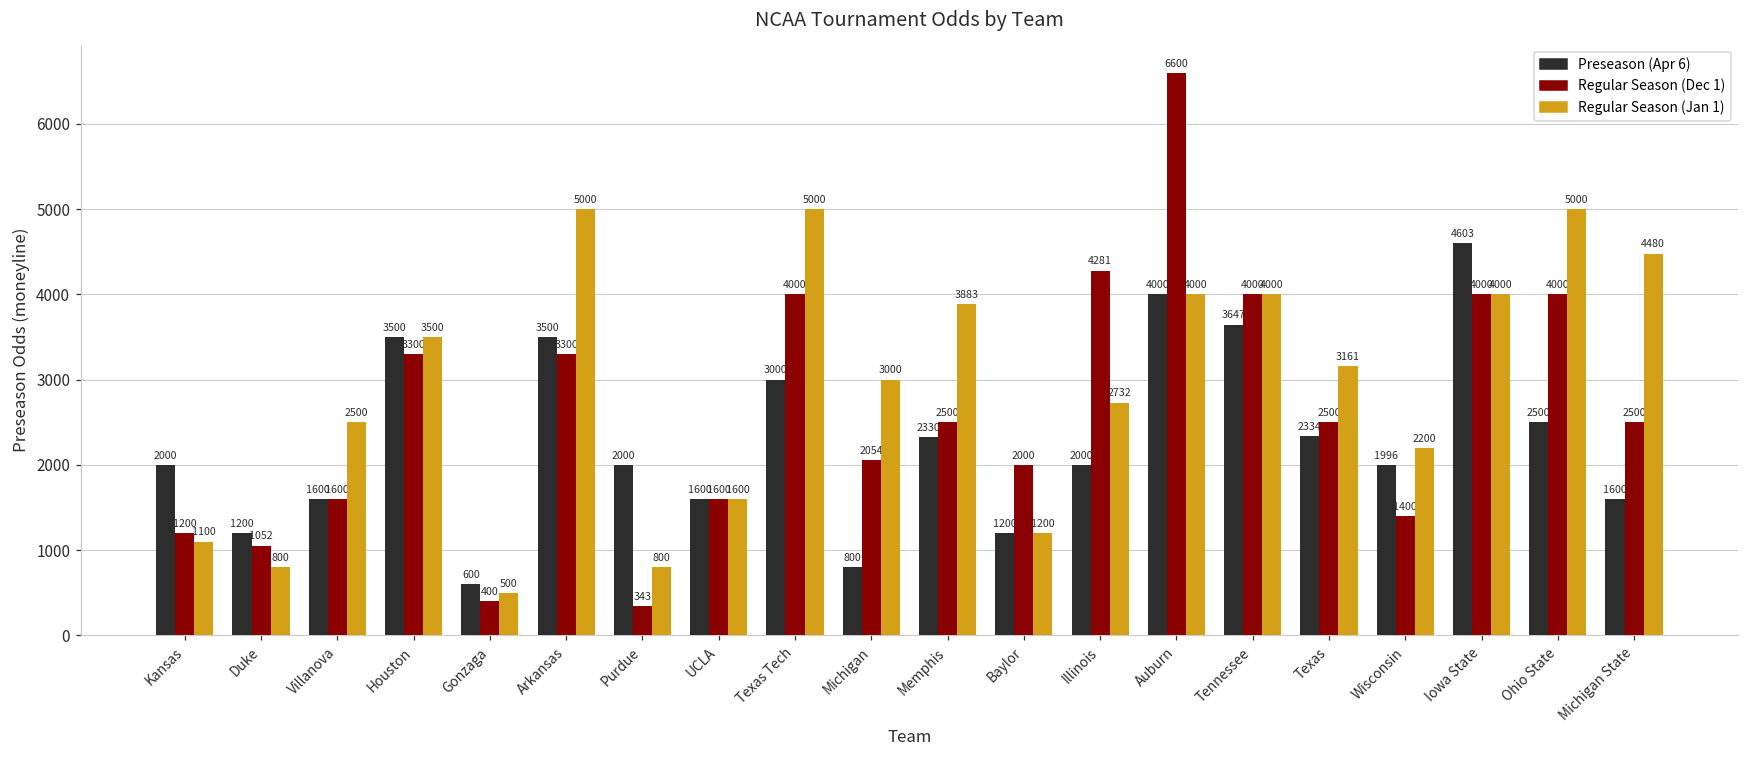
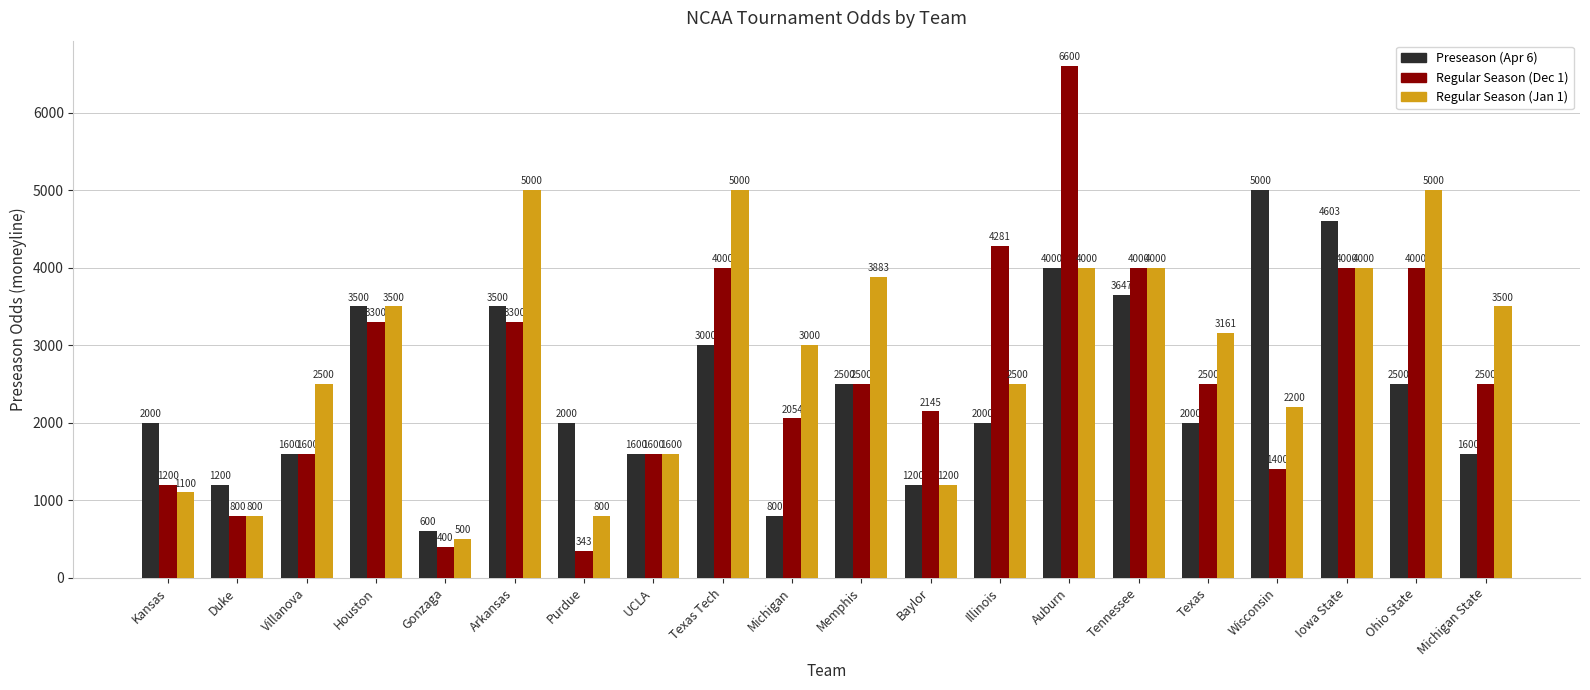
  {
    "Preseason (Apr 6)": {
      "Kansas": 2000,
      "Duke": 1200,
      "Houston": 3500,
      "Gonzaga": 600,
      "Arkansas": 3500,
      "Purdue": 2000,
      "Texas Tech": 3000,
      "Michigan": 800,
-     "Memphis": 2330,
+     "Memphis": 2500,
      "Baylor": 1200,
      "Illinois": 2000,
      "Auburn": 4000,
      "Tennessee": 3647,
-     "Texas": 2334,
-     "Wisconsin": 1996,
+     "Texas": 2000,
+     "Wisconsin": 5000,
      "Iowa State": 4603,
      "Ohio State": 2500,
      "Michigan State": 1600
    },
    "Regular Season (Dec 1)": {
      "Kansas": 1200,
-     "Duke": 1052,
+     "Duke": 800,
      "Houston": 3300,
      "Gonzaga": 400,
      "Arkansas": 3300,
      "Purdue": 343,
      "Texas Tech": 4000,
      "Michigan": 2054,
      "Memphis": 2500,
-     "Baylor": 2000,
+     "Baylor": 2145,
      "Illinois": 4281,
      "Auburn": 6600,
      "Texas": 2500,
      "Wisconsin": 1400,
      "Ohio State": 4000,
      "Michigan State": 2500
    },
    "Regular Season (Jan 1)": {
      "Kansas": 1100,
      "Duke": 800,
      "Villanova": 2500,
      "Houston": 3500,
      "Gonzaga": 500,
      "Arkansas": 5000,
      "Purdue": 800,
      "Texas Tech": 5000,
      "Michigan": 3000,
      "Memphis": 3883,
      "Baylor": 1200,
-     "Illinois": 2732,
+     "Illinois": 2500,
      "Auburn": 4000,
      "Texas": 3161,
      "Wisconsin": 2200,
      "Ohio State": 5000,
-     "Michigan State": 4480
+     "Michigan State": 3500
    }
  }
